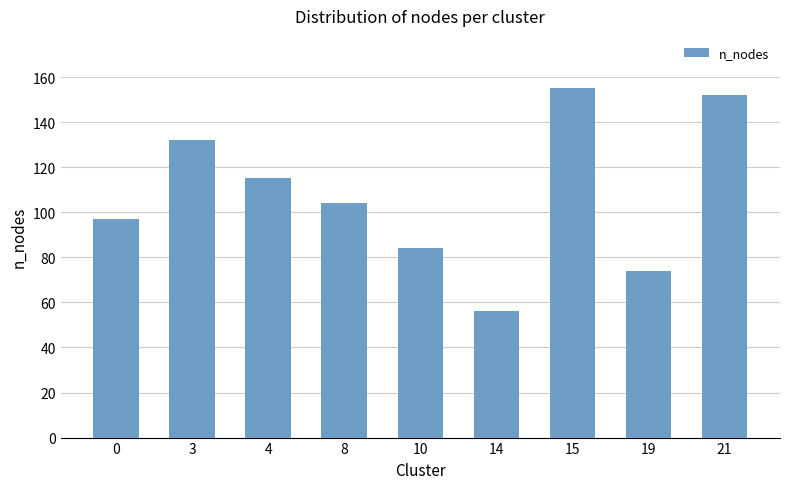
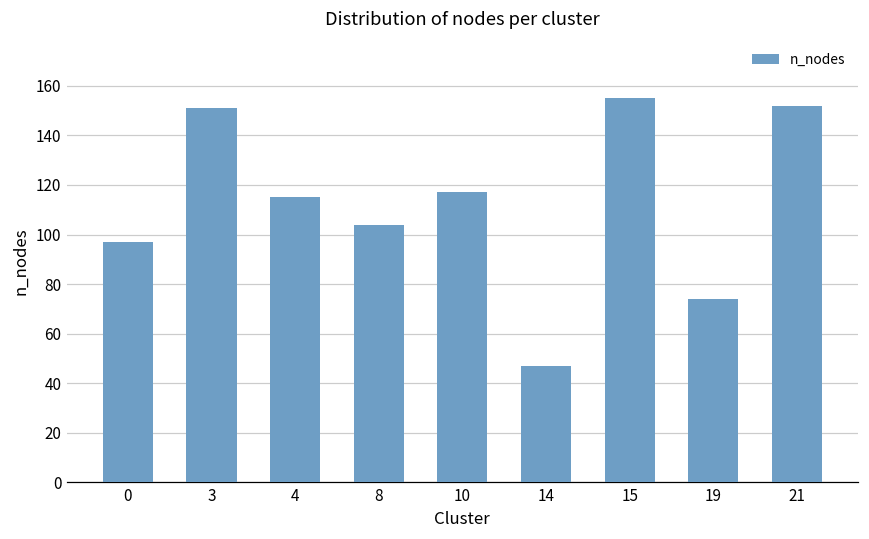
  {
    "0": 97,
-   "3": 132,
+   "3": 151,
    "4": 115,
    "8": 104,
-   "10": 84,
-   "14": 56,
+   "10": 117,
+   "14": 47,
    "15": 155,
    "19": 74,
    "21": 152
  }
